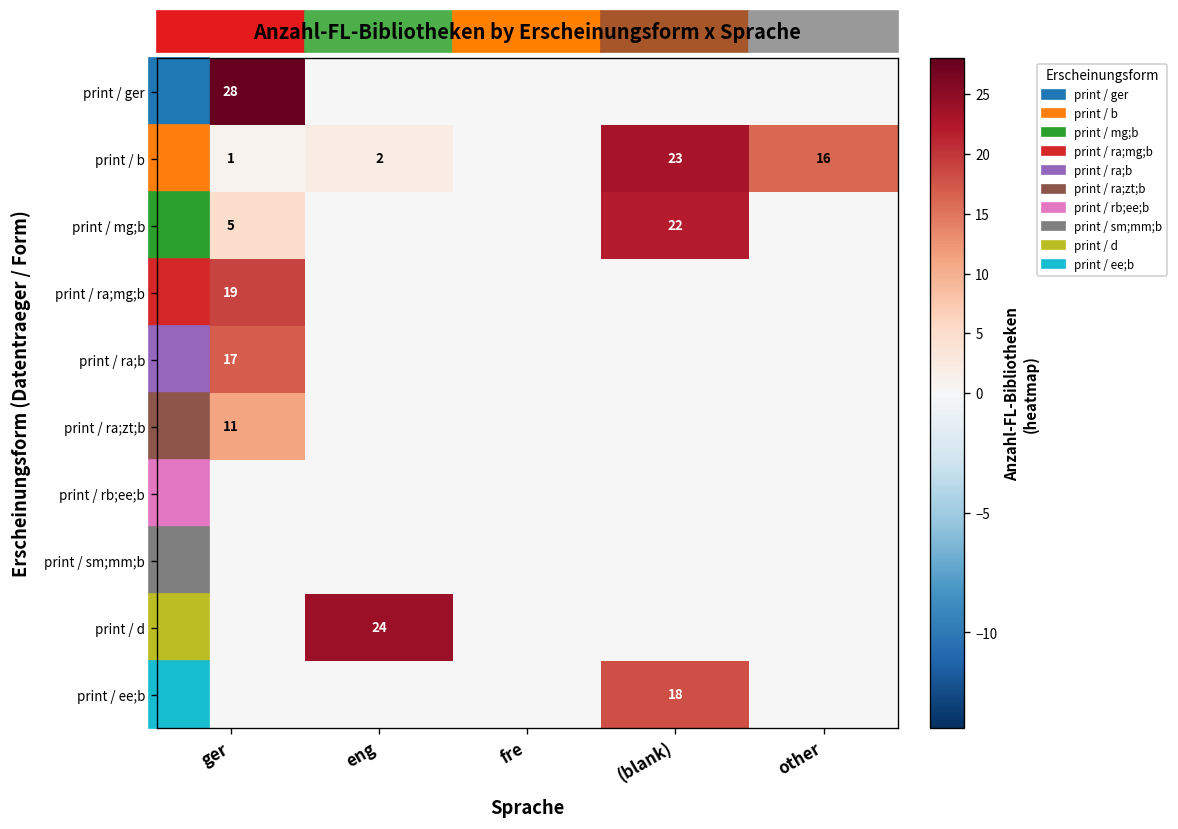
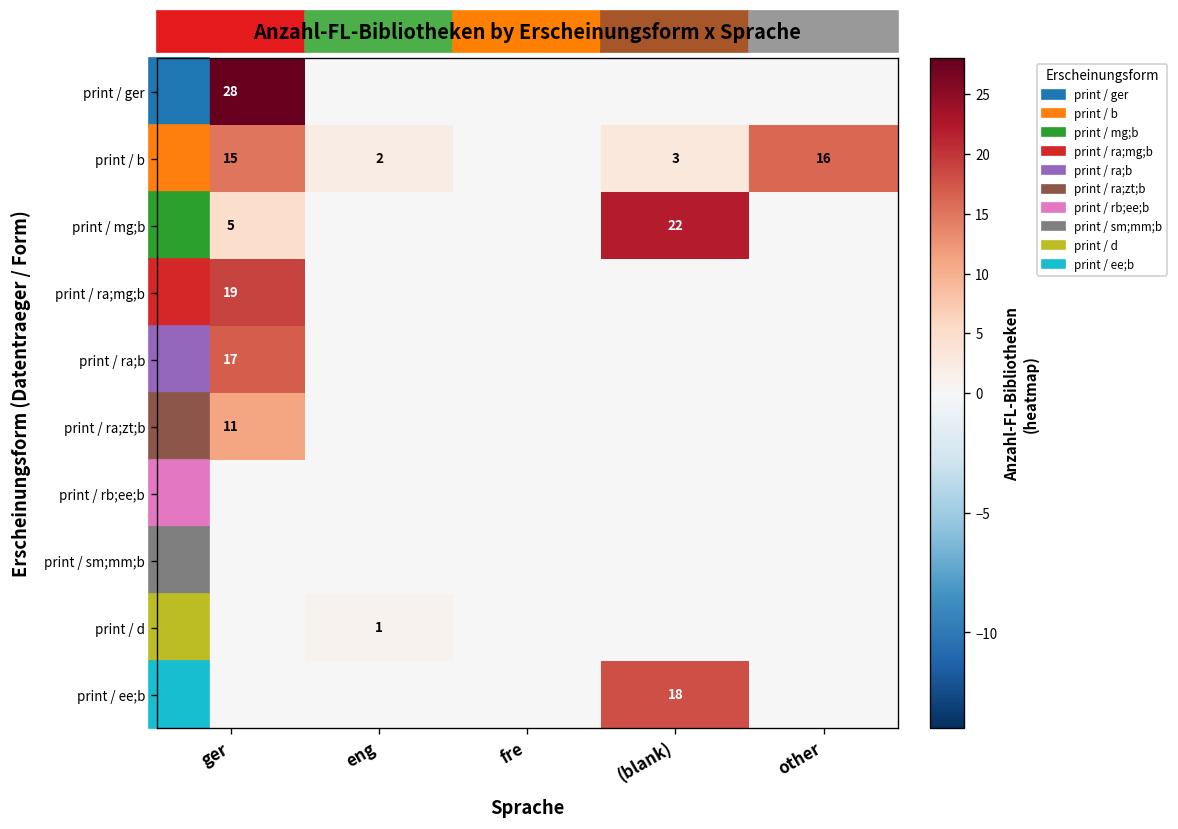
  {
    "print / ger": {
      "ger": 28
    },
    "print / b": {
-     "ger": 1,
+     "ger": 15,
      "eng": 2,
-     "(blank)": 23,
+     "(blank)": 3,
      "other": 16
    },
    "print / mg;b": {
      "ger": 5,
      "(blank)": 22
    },
    "print / ra;mg;b": {
      "ger": 19
    },
    "print / ra;b": {
      "ger": 17
    },
    "print / ra;zt;b": {
      "ger": 11
    },
    "print / d": {
-     "eng": 24
+     "eng": 1
    },
    "print / ee;b": {
      "(blank)": 18
    }
  }
